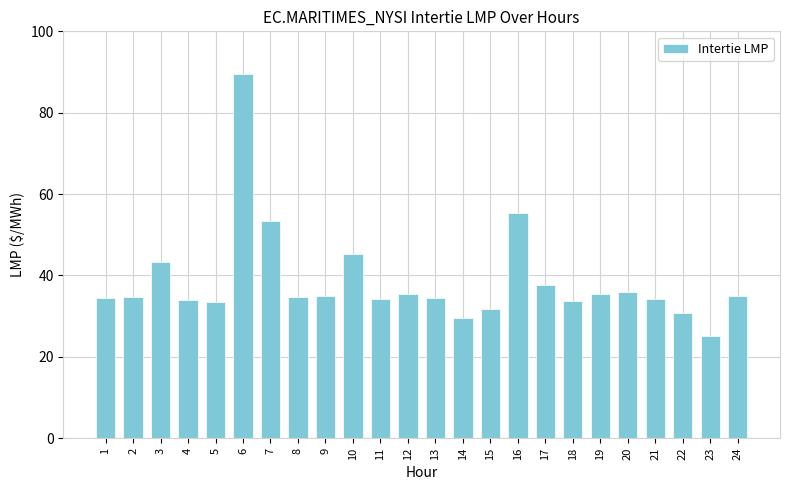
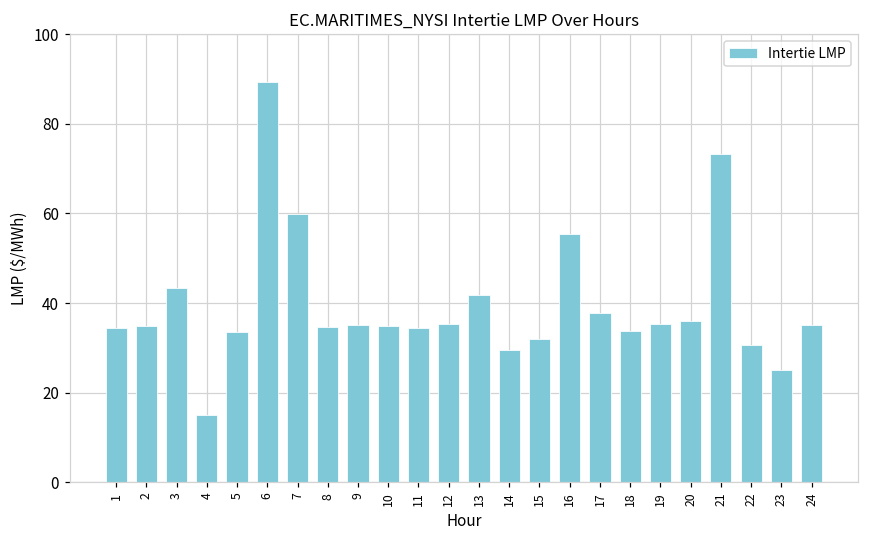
  {
    "1": 35,
    "2": 35,
    "3": 43,
-   "4": 34,
+   "4": 15,
    "5": 33,
    "6": 89,
-   "7": 53,
+   "7": 60,
    "8": 35,
    "9": 35,
-   "10": 45,
+   "10": 35,
    "11": 34,
    "12": 35,
-   "13": 34,
+   "13": 42,
    "14": 29,
    "15": 32,
    "16": 55,
    "17": 38,
    "18": 34,
    "19": 35,
    "20": 36,
-   "21": 34,
+   "21": 73,
    "22": 31,
    "23": 25,
    "24": 35
  }
